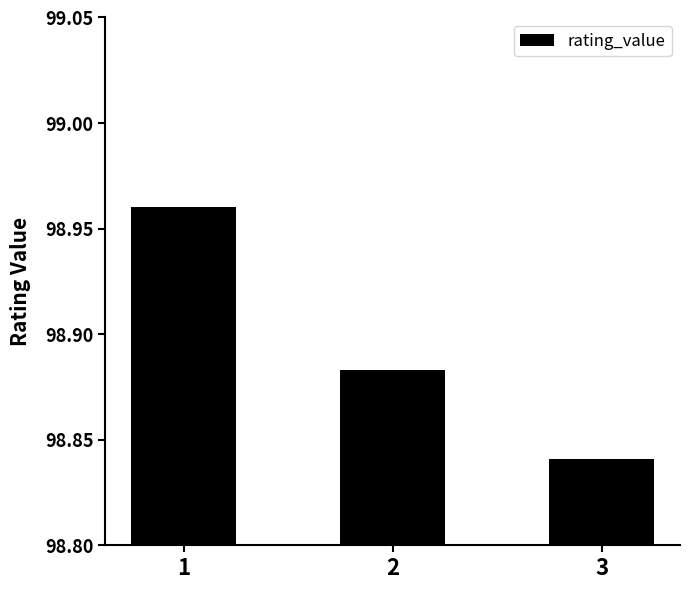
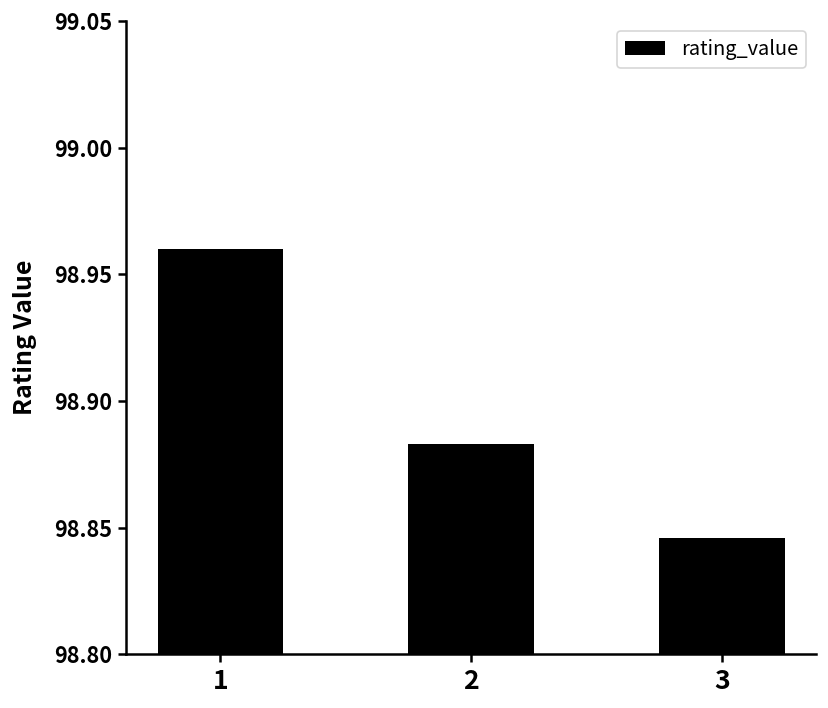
  {
    "1": 98.960,
    "2": 98.883,
-   "3": 98.841
+   "3": 98.846
  }
